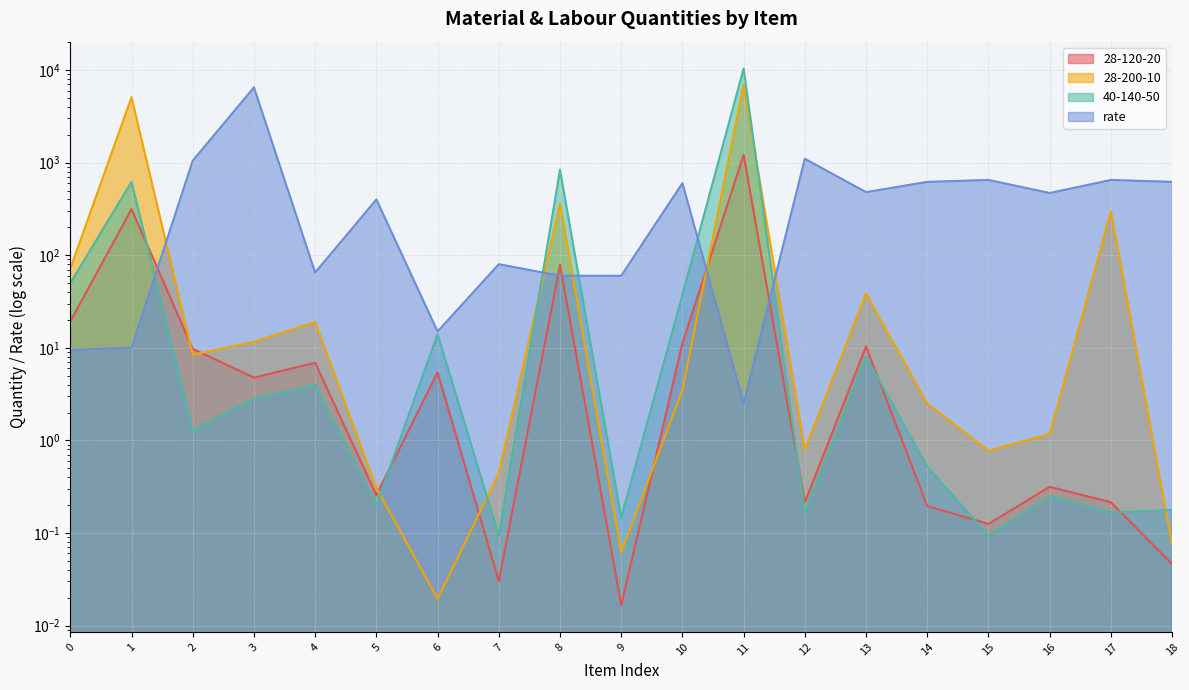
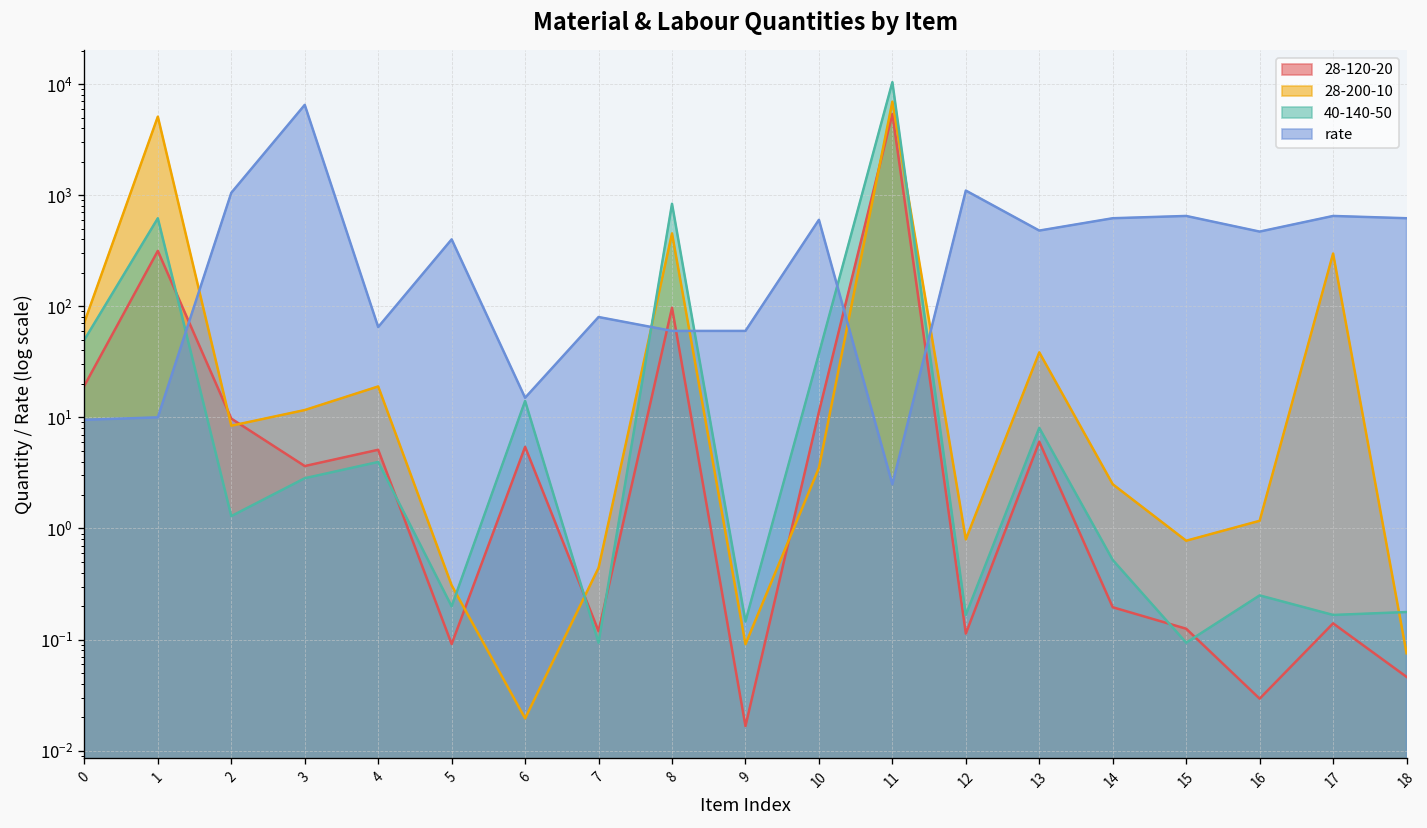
  {
    "28-120-20": {
      "0": 19,
      "1": 320,
      "2": 10,
-     "3": 5,
-     "4": 7,
-     "5": 0.26,
+     "3": 3.6,
+     "4": 5,
+     "5": 0.09,
      "6": 5,
-     "7": 0.030,
-     "8": 80,
+     "7": 0.12,
+     "8": 100,
      "9": 0.017,
      "10": 11,
-     "11": 1200,
-     "12": 0.21,
-     "13": 10,
+     "11": 5000,
+     "12": 0.11,
+     "13": 6,
      "14": 0.20,
      "15": 0.13,
-     "16": 0.32,
-     "17": 0.21,
+     "16": 0.029,
+     "17": 0.14,
      "18": 0.05
    },
    "28-200-10": {
      "0": 70,
      "1": 5000,
      "2": 8,
      "3": 12,
      "4": 19,
      "5": 0.31,
      "6": 0.02,
      "7": 0.4,
-     "8": 360,
-     "9": 0.06,
+     "8": 500,
+     "9": 0.09,
      "10": 3.5,
      "11": 7000,
      "12": 0.8,
      "13": 38,
      "14": 2.5,
      "15": 0.8,
      "16": 1.2,
      "17": 300,
      "18": 0.08
    }
  }
